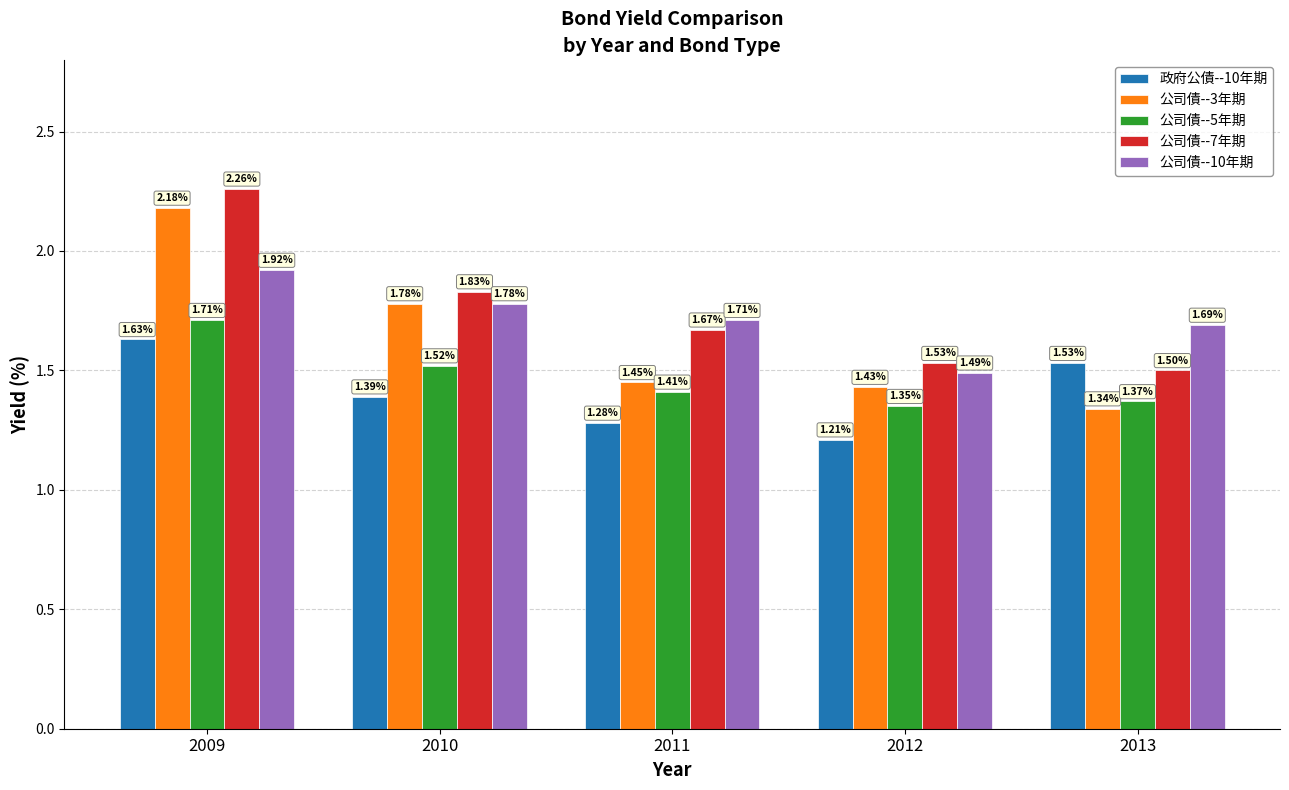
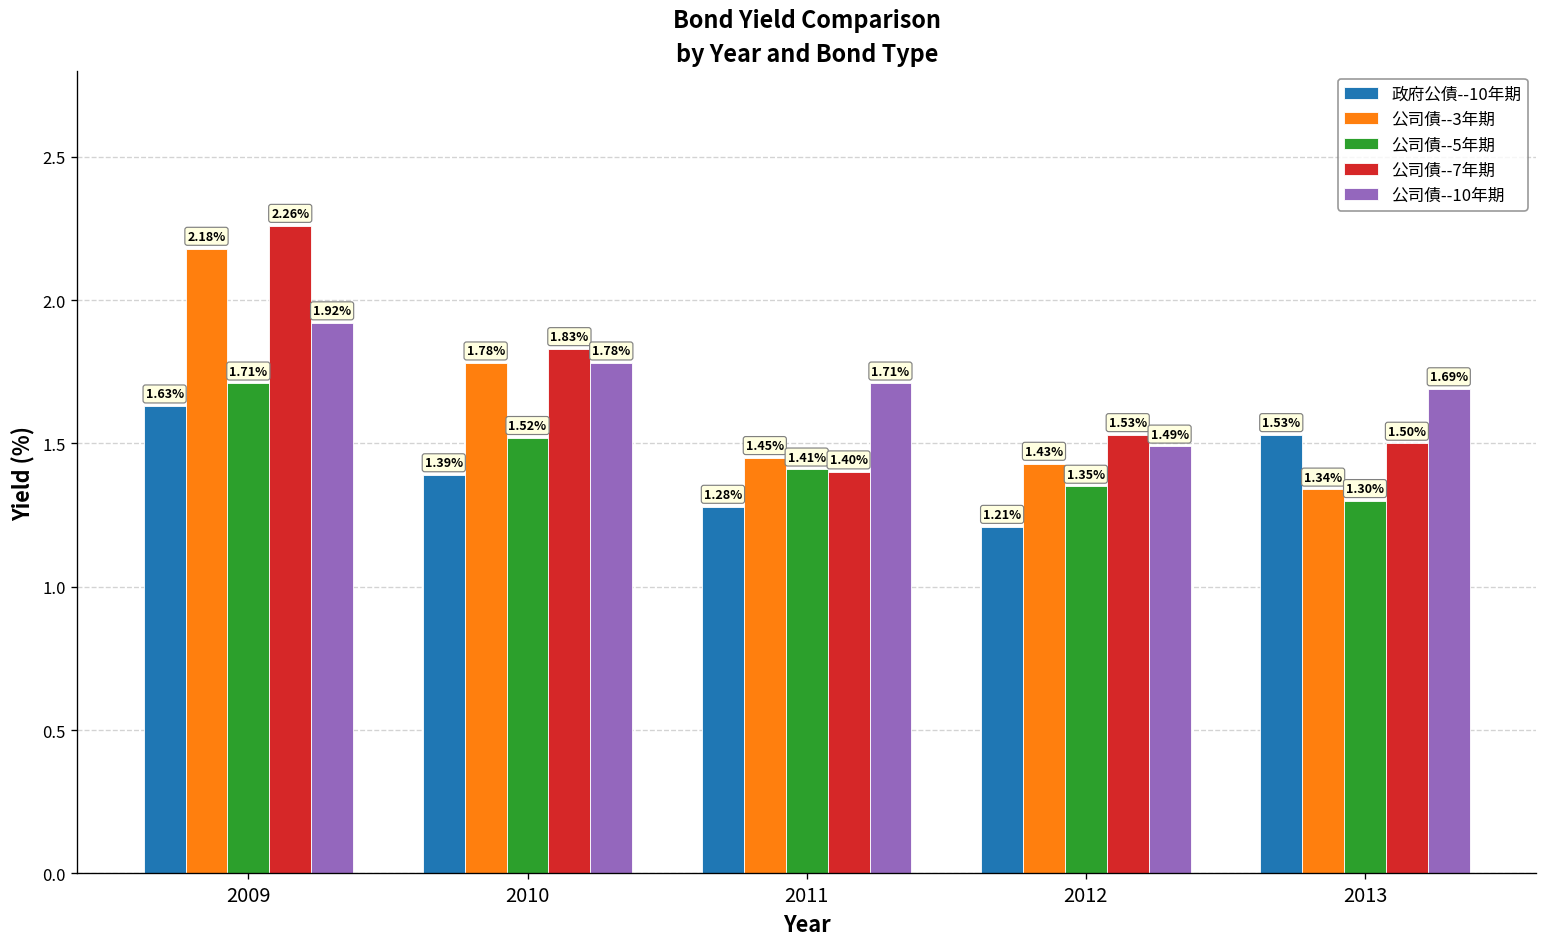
  {
    "公司債--5年期": {
-     "2013": "1.37%"
+     "2013": "1.30%"
    },
    "公司債--7年期": {
-     "2011": "1.67%"
+     "2011": "1.40%"
    }
  }
